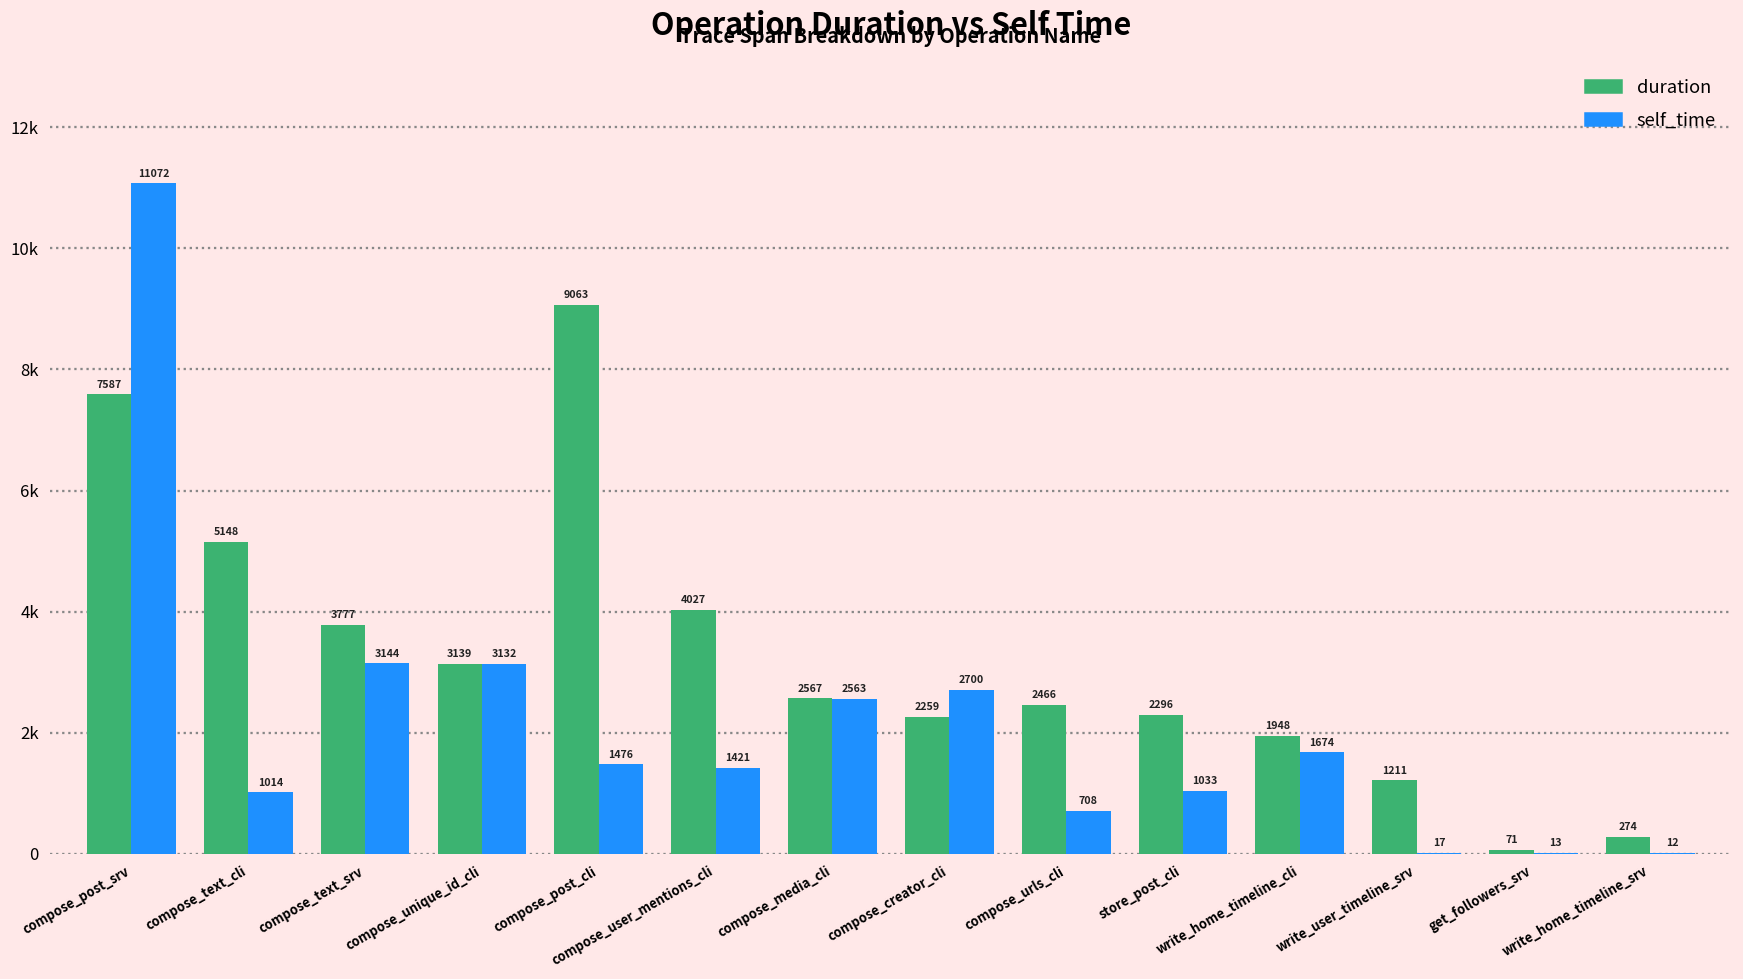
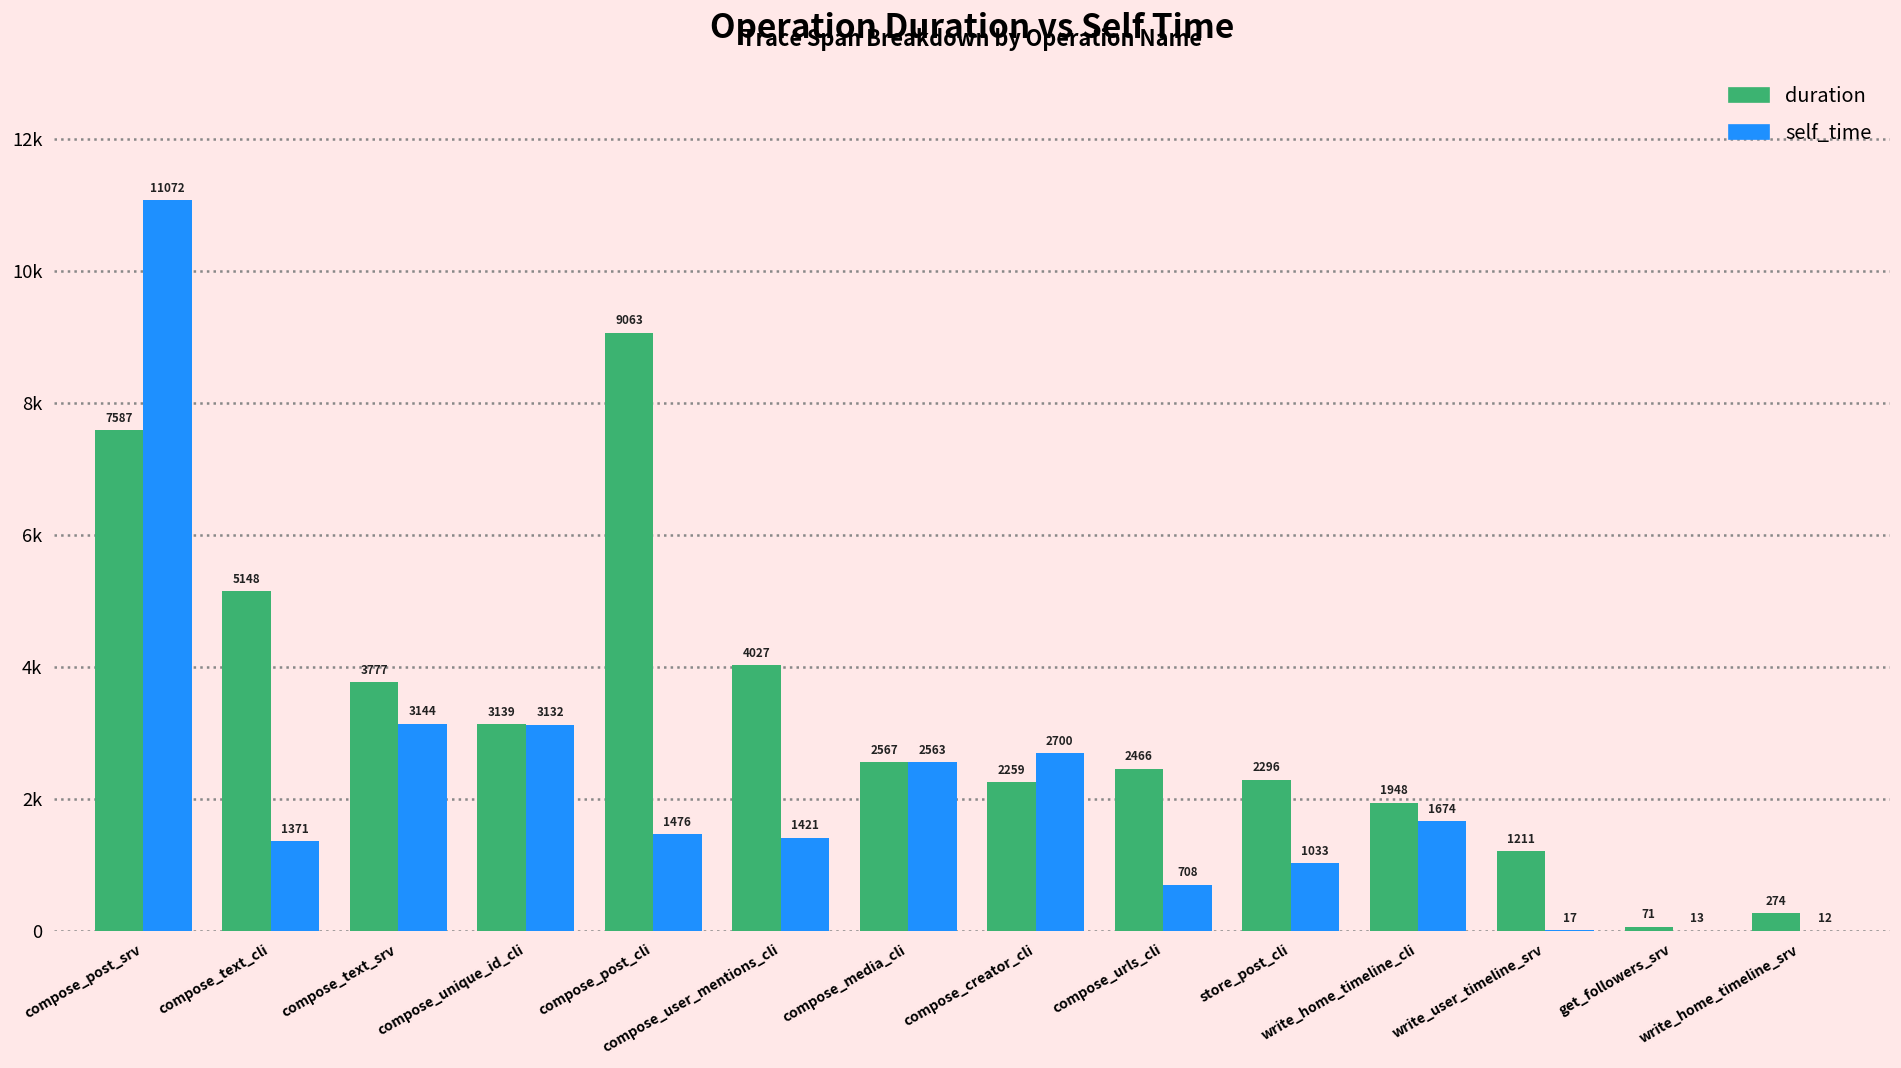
  {
    "duration": {
      "compose_post_srv": 7587,
      "compose_text_cli": 5148,
      "compose_text_srv": 3777,
      "compose_unique_id_cli": 3139,
      "compose_post_cli": 9063,
      "compose_user_mentions_cli": 4027,
      "compose_media_cli": 2567,
      "compose_creator_cli": 2259,
      "compose_urls_cli": 2466,
      "store_post_cli": 2296,
      "write_home_timeline_cli": 1948,
      "write_user_timeline_srv": 1211,
      "get_followers_srv": 71,
      "write_home_timeline_srv": 274
    },
    "self_time": {
      "compose_post_srv": 11072,
-     "compose_text_cli": 1014,
+     "compose_text_cli": 1371,
      "compose_text_srv": 3144,
      "compose_unique_id_cli": 3132,
      "compose_post_cli": 1476,
      "compose_user_mentions_cli": 1421,
      "compose_media_cli": 2563,
      "compose_creator_cli": 2700,
      "compose_urls_cli": 708,
      "store_post_cli": 1033,
      "write_home_timeline_cli": 1674,
      "write_user_timeline_srv": 17,
      "get_followers_srv": 13,
      "write_home_timeline_srv": 12
    }
  }
